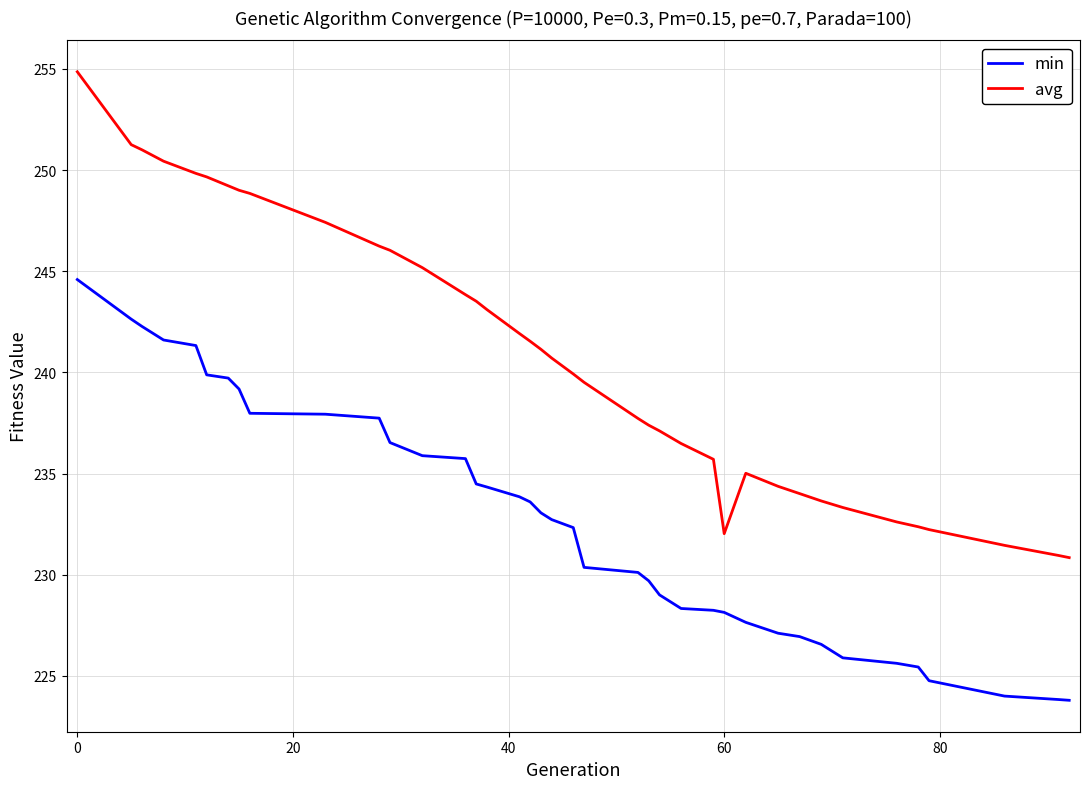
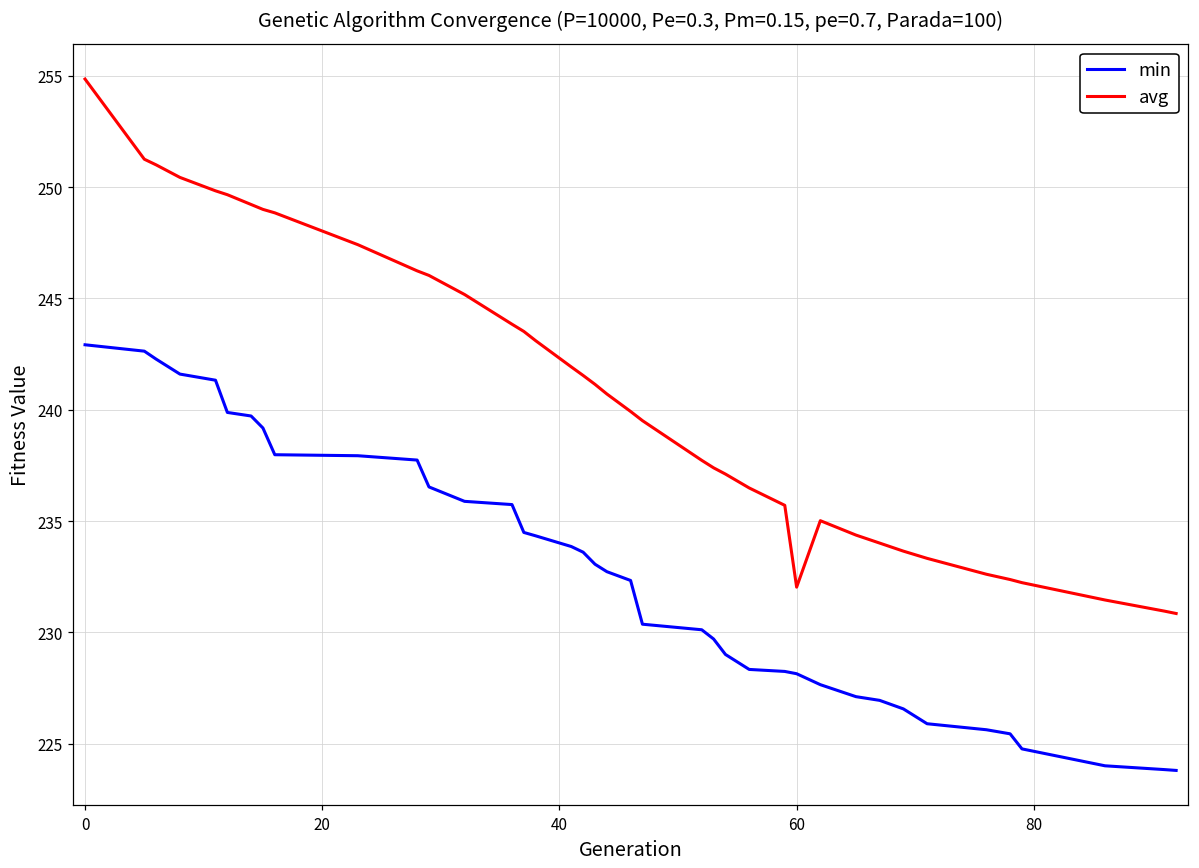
  {
    "min": {
-     "0": 244.6,
+     "0": 242.9,
      "60": 228.1
    },
    "avg": {
      "0": 254.9,
      "60": 232.0
    }
  }
